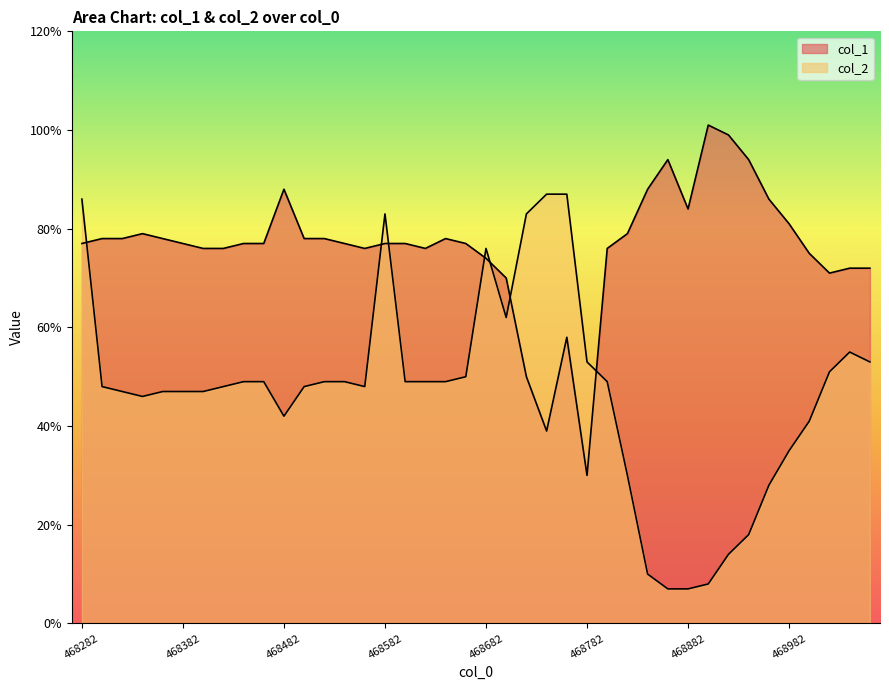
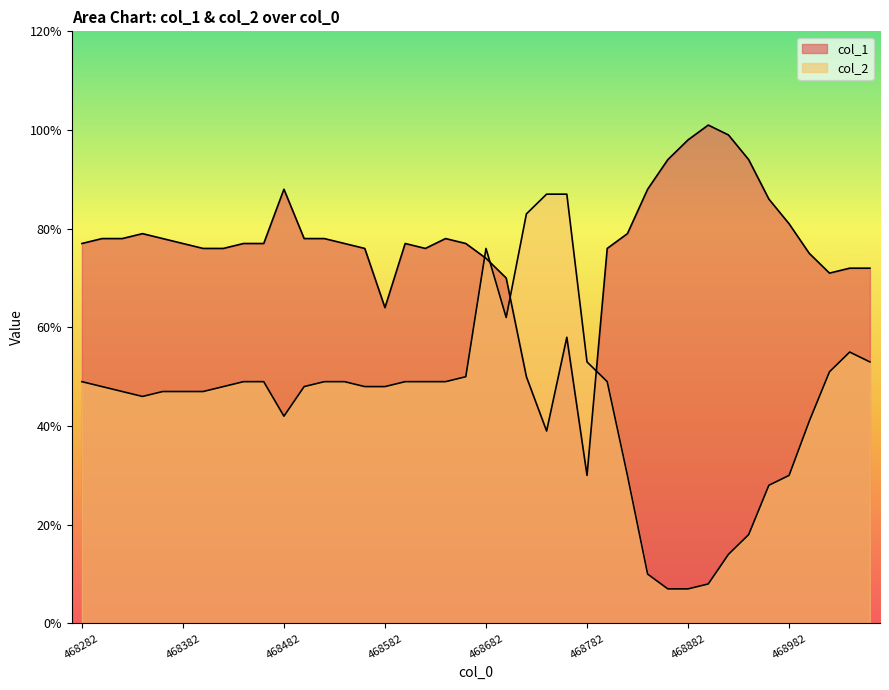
  {
    "col_1": {
      "468282": "77%",
      "468382": "77%",
      "468482": "88%",
-     "468582": "77%",
+     "468582": "64%",
      "468682": "74%",
      "468782": "30%",
-     "468882": "84%",
+     "468882": "98%",
      "468982": "81%"
    },
    "col_2": {
-     "468282": "86%",
+     "468282": "49%",
      "468382": "47%",
      "468482": "42%",
-     "468582": "83%",
+     "468582": "48%",
      "468682": "76%",
      "468782": "53%",
      "468882": "7%",
-     "468982": "35%"
+     "468982": "30%"
    }
  }
